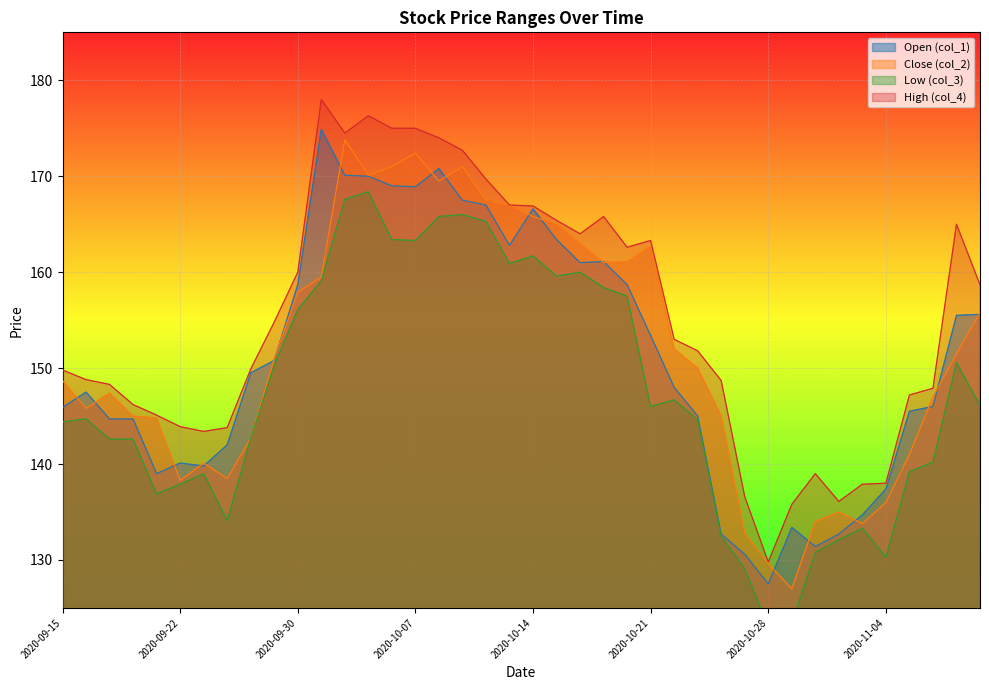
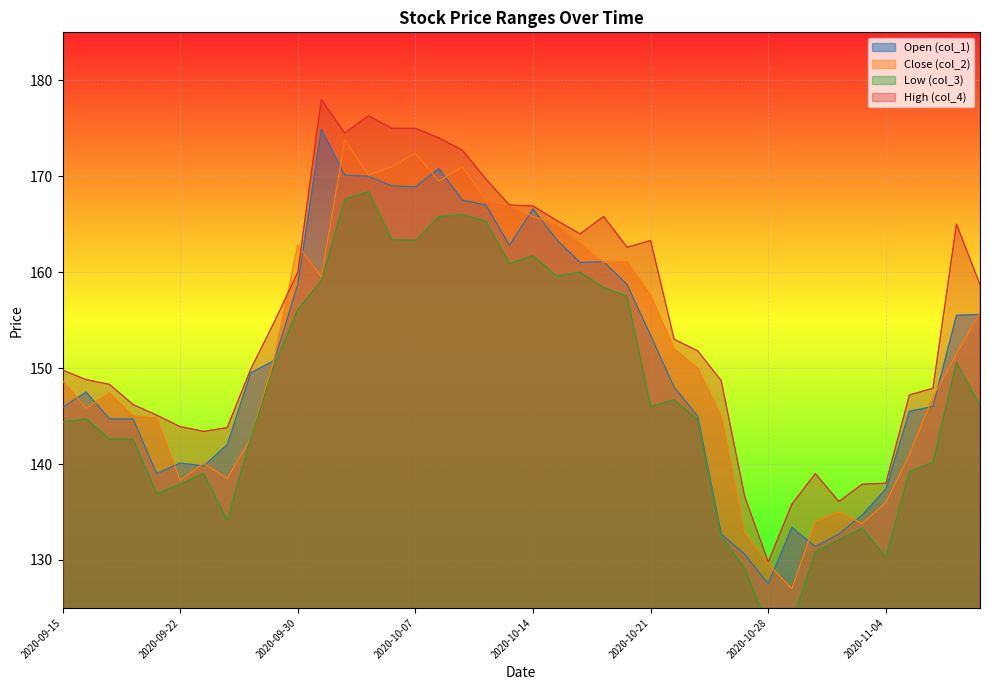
  {
    "Open (col_1)": {
      "2020-09-15": 146,
      "2020-09-22": 140,
      "2020-09-30": 159,
      "2020-10-07": 169,
      "2020-10-14": 167,
      "2020-10-21": 153,
      "2020-10-28": 128,
      "2020-11-04": 137
    },
    "Close (col_2)": {
      "2020-09-15": 149,
      "2020-09-22": 138,
-     "2020-09-30": 158,
+     "2020-09-30": 163,
      "2020-10-07": 172,
      "2020-10-14": 166,
-     "2020-10-21": 163,
+     "2020-10-21": 158,
      "2020-11-04": 136
    },
    "Low (col_3)": {
      "2020-09-15": 144,
      "2020-09-22": 138,
      "2020-09-30": 156,
      "2020-10-07": 163,
      "2020-10-14": 162,
      "2020-10-21": 146,
      "2020-11-04": 130
    },
    "High (col_4)": {
      "2020-09-15": 150,
      "2020-09-22": 144,
      "2020-09-30": 160,
      "2020-10-07": 175,
      "2020-10-14": 167,
      "2020-10-21": 163,
      "2020-11-04": 138
    }
  }
